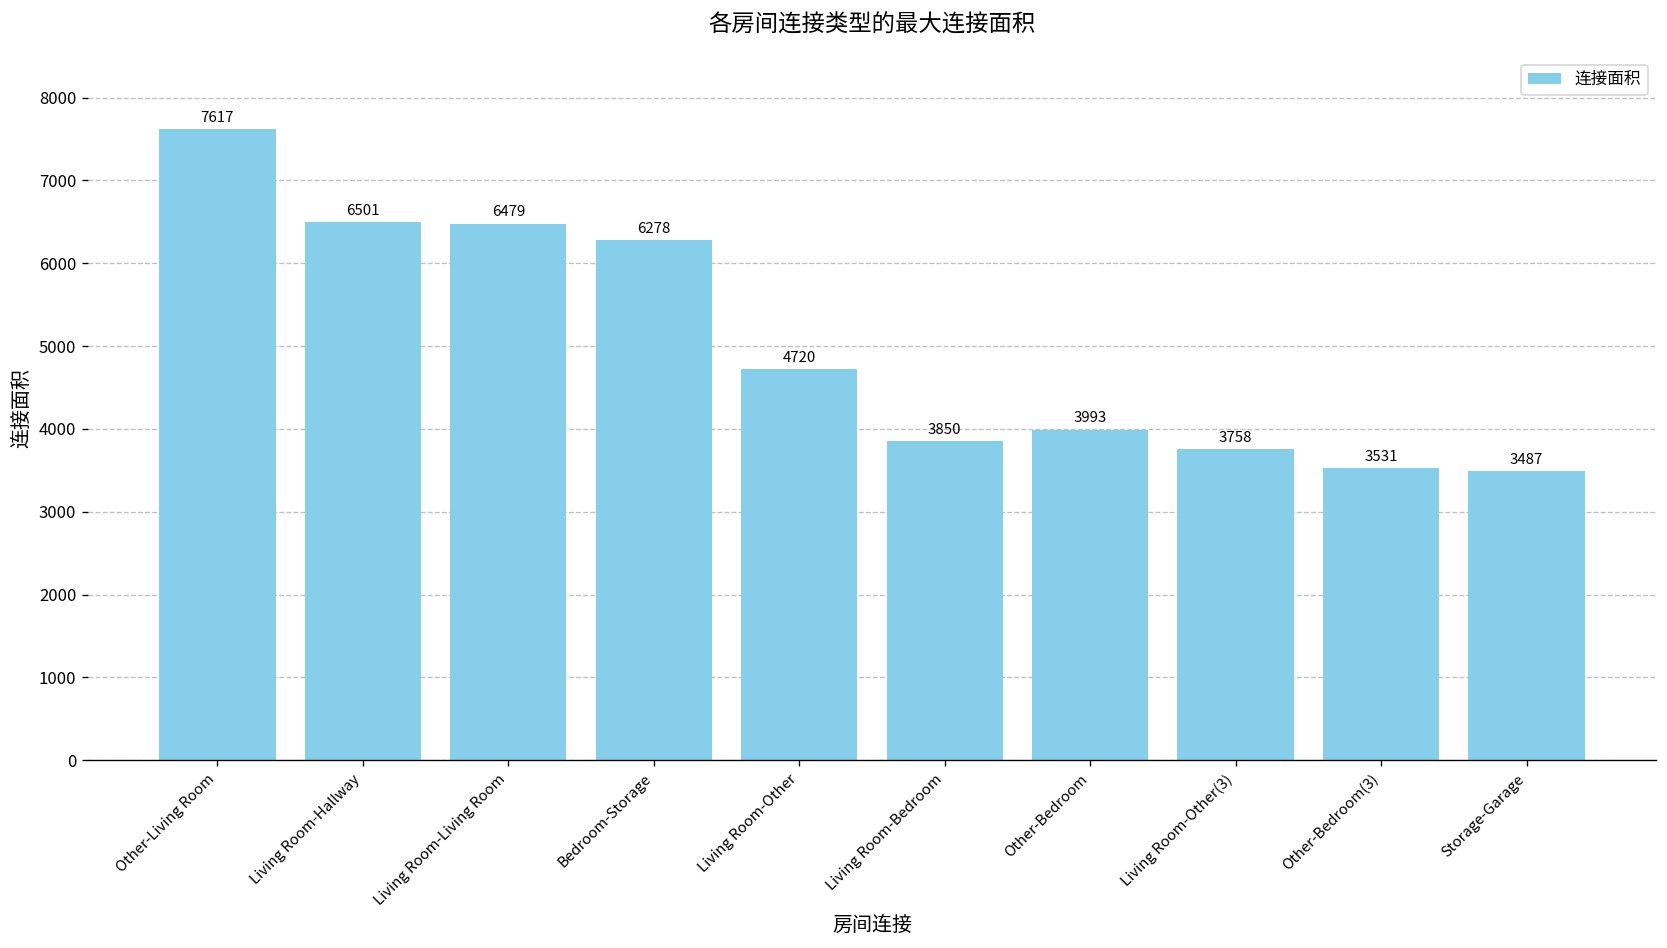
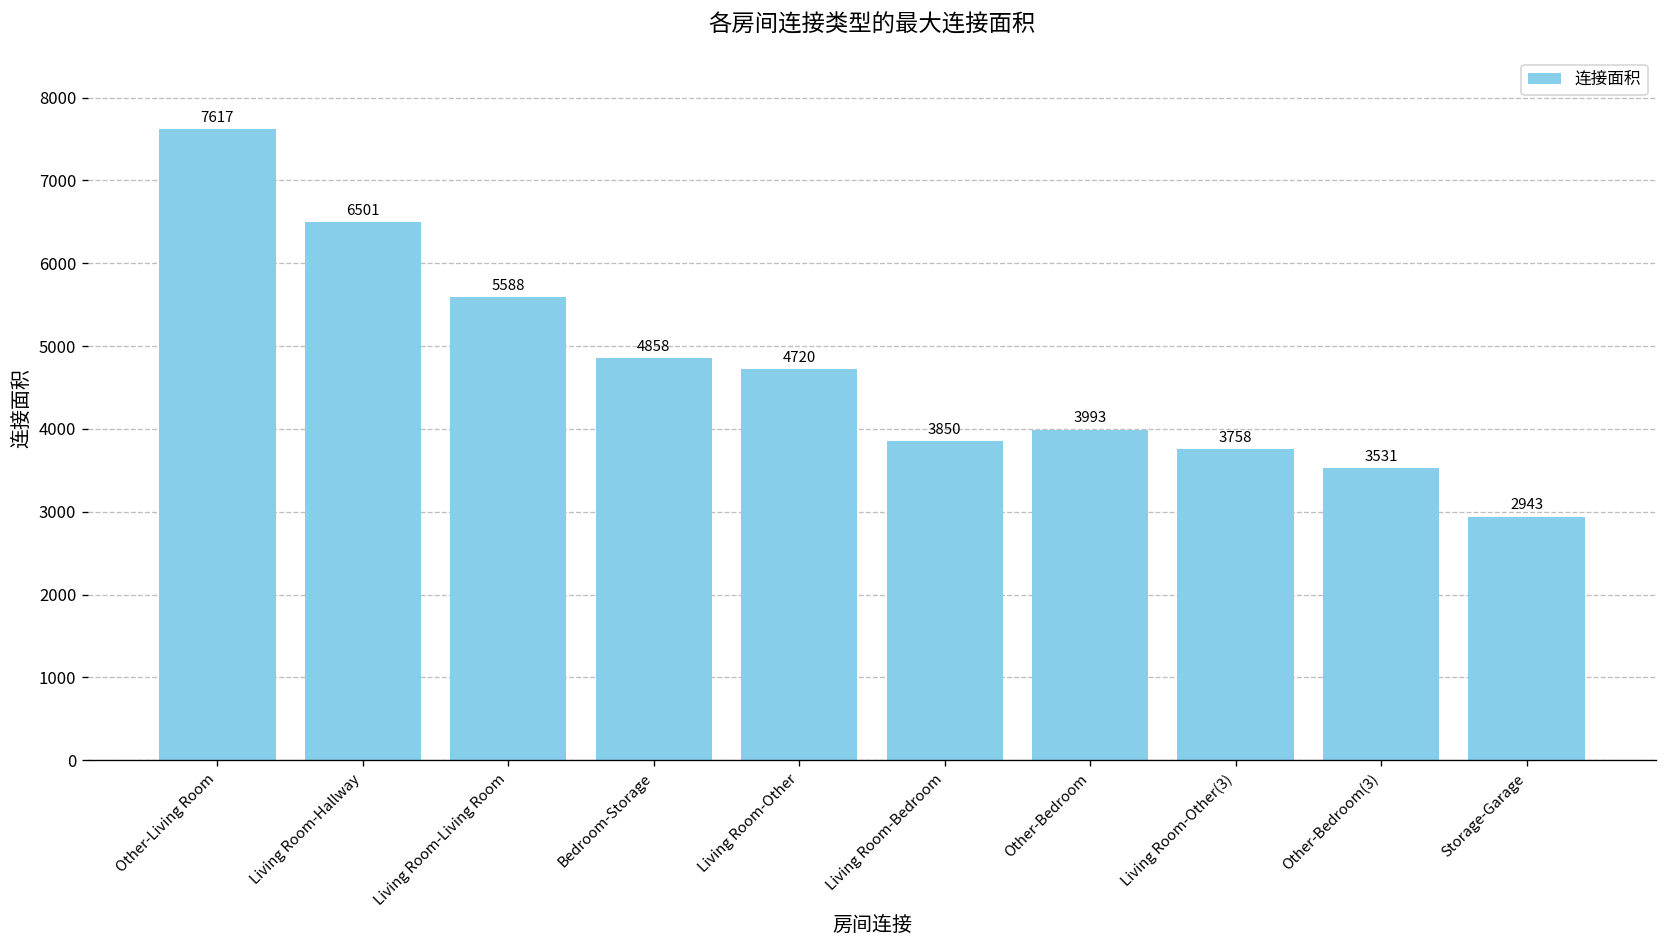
  {
    "Other-Living Room": 7617,
    "Living Room-Hallway": 6501,
-   "Living Room-Living Room": 6479,
-   "Bedroom-Storage": 6278,
+   "Living Room-Living Room": 5588,
+   "Bedroom-Storage": 4858,
    "Living Room-Other": 4720,
    "Living Room-Bedroom": 3850,
    "Other-Bedroom": 3993,
    "Living Room-Other(3)": 3758,
    "Other-Bedroom(3)": 3531,
-   "Storage-Garage": 3487
+   "Storage-Garage": 2943
  }
